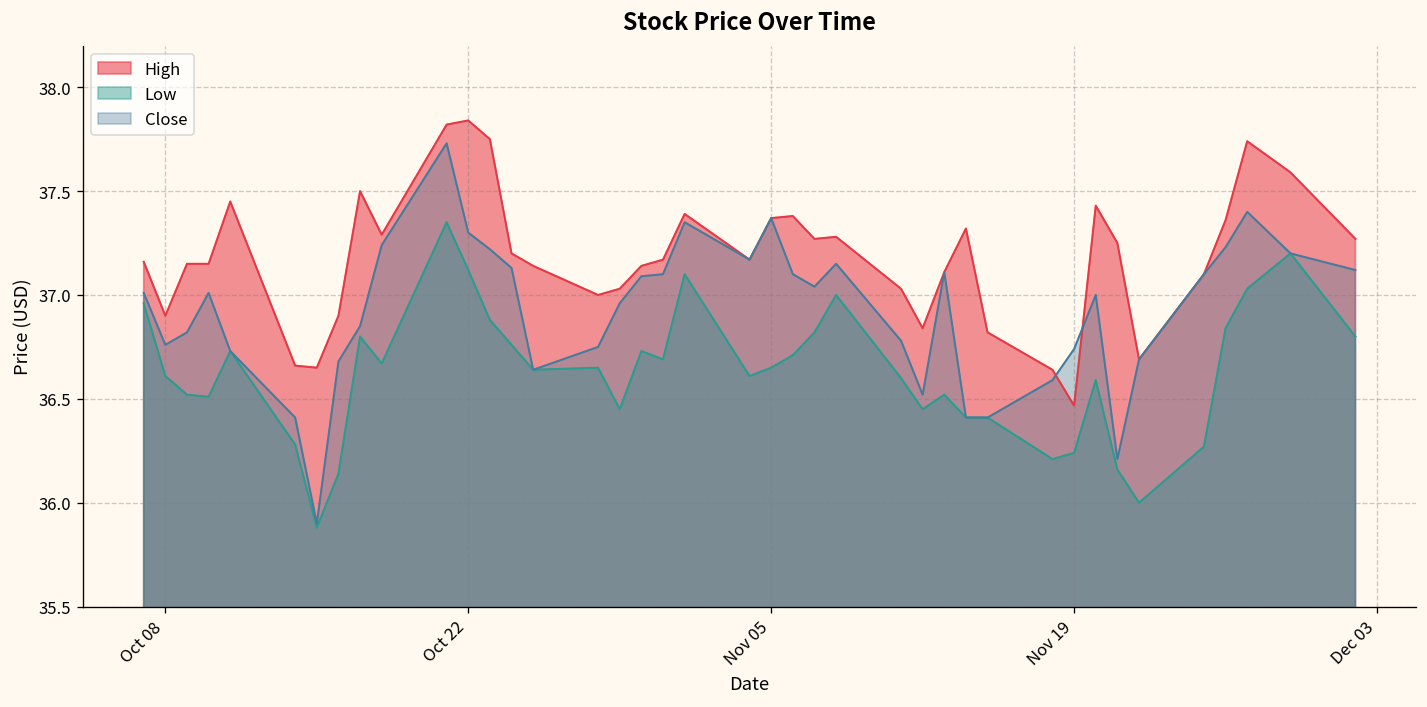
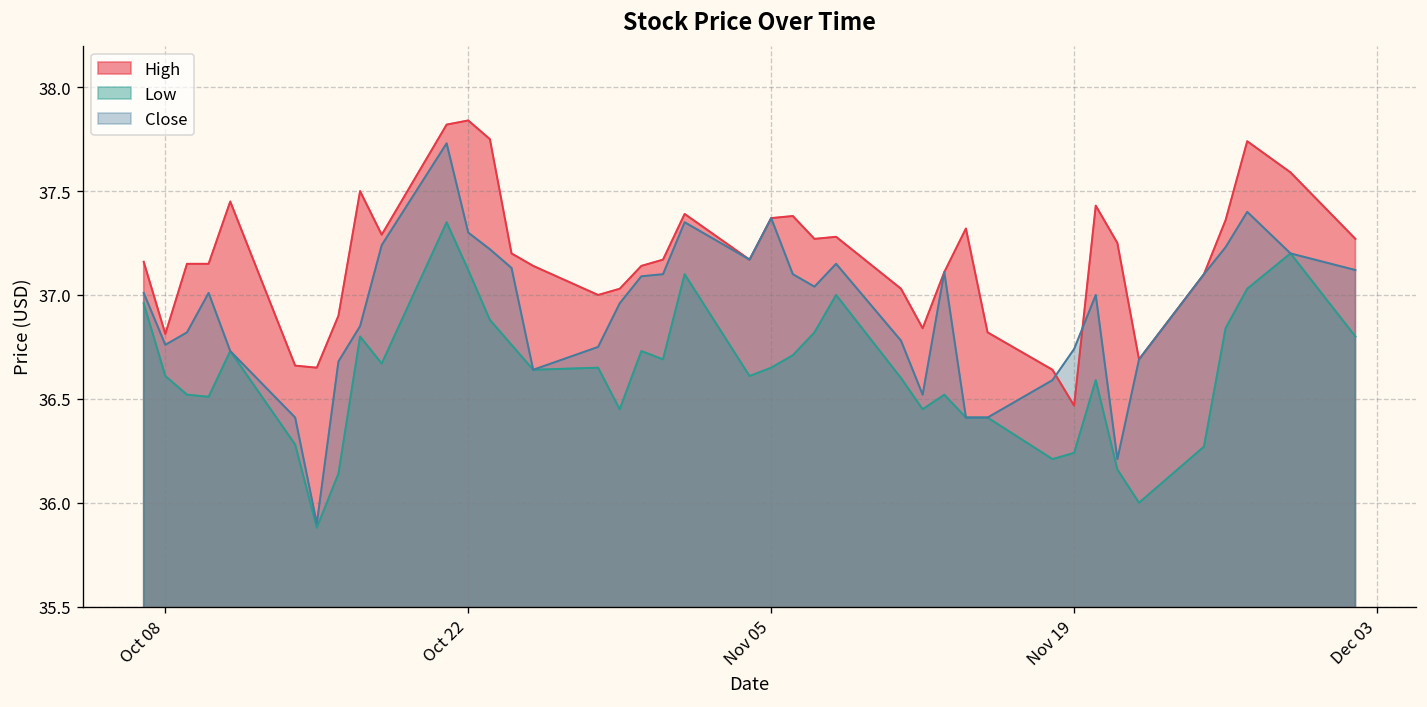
  {
    "High": {
-     "Oct 08": 36.90,
+     "Oct 08": 36.81,
      "Oct 22": 37.84,
      "Nov 19": 36.47
    }
  }
